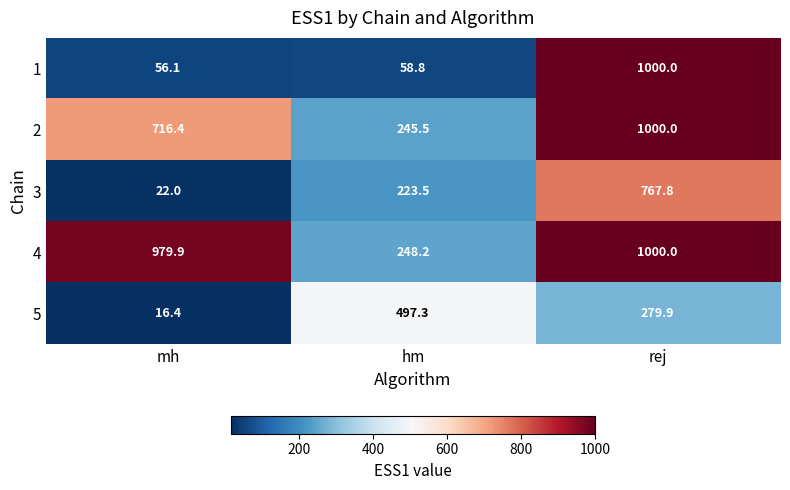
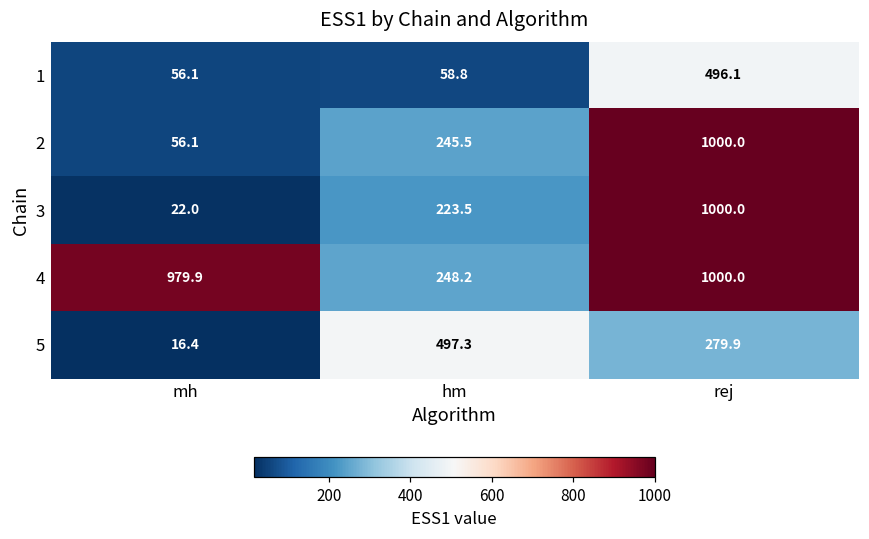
  {
    "1": {
      "mh": 56.1,
      "hm": 58.8,
-     "rej": 1000.0
+     "rej": 496.1
    },
    "2": {
-     "mh": 716.4,
+     "mh": 56.1,
      "hm": 245.5,
      "rej": 1000.0
    },
    "3": {
      "mh": 22.0,
      "hm": 223.5,
-     "rej": 767.8
+     "rej": 1000.0
    },
    "4": {
      "mh": 979.9,
      "hm": 248.2,
      "rej": 1000.0
    },
    "5": {
      "mh": 16.4,
      "hm": 497.3,
      "rej": 279.9
    }
  }
